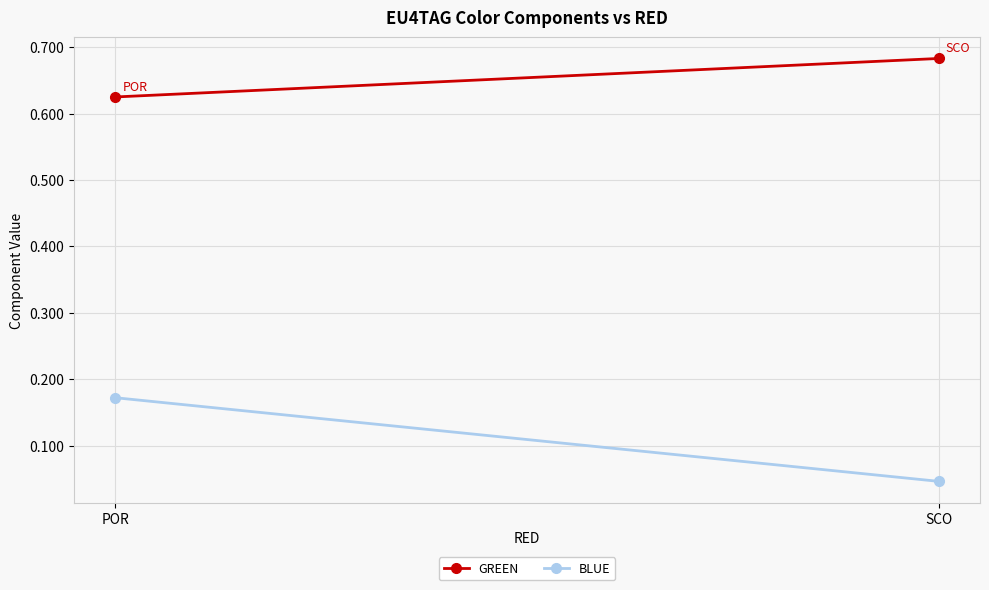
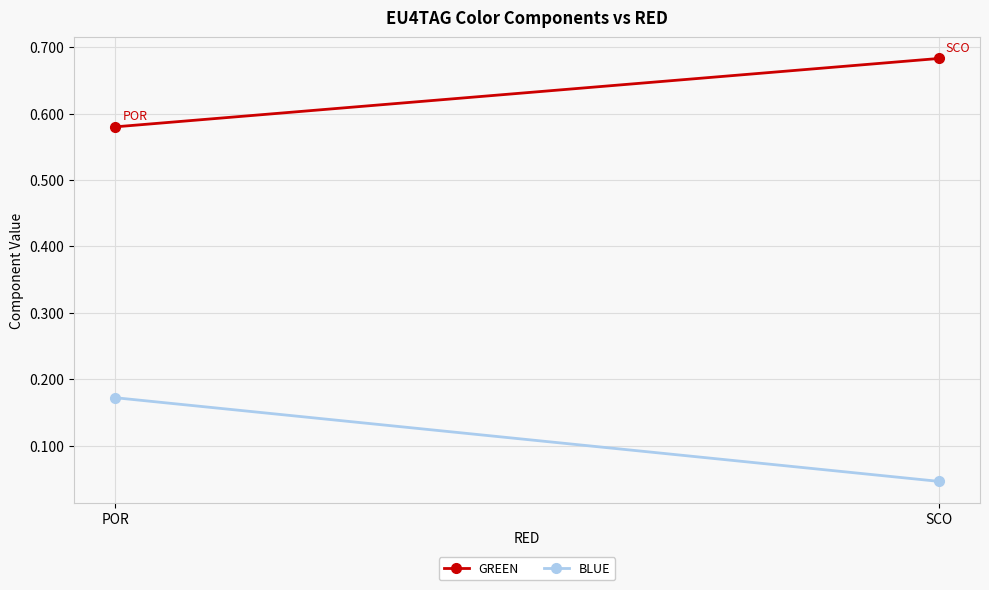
  {
    "GREEN": {
-     "POR": 0.63,
+     "POR": 0.58,
      "SCO": 0.68
    },
    "BLUE": {
      "POR": 0.17,
      "SCO": 0.05
    }
  }
